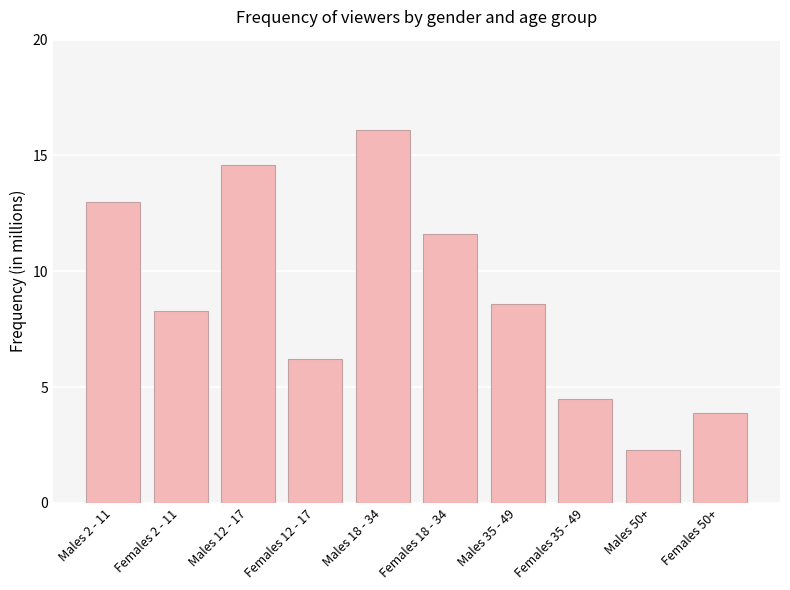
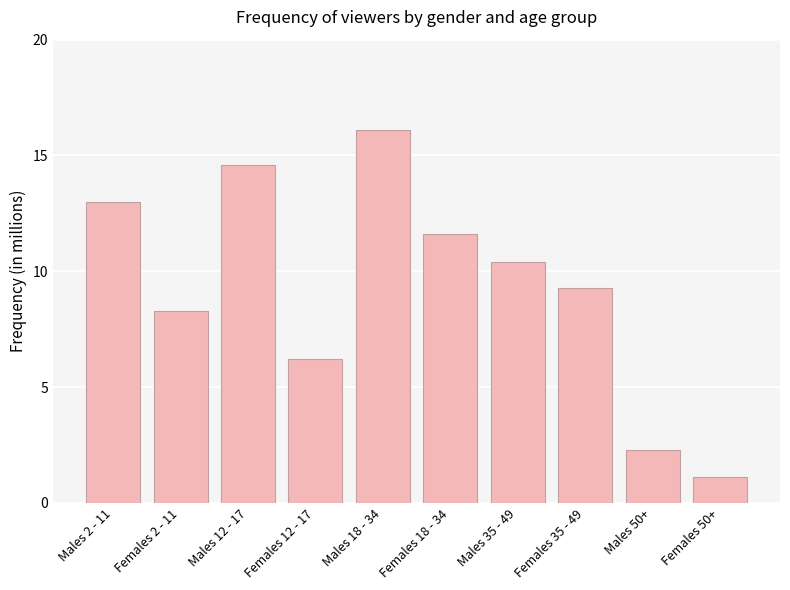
  {
    "Males 2 - 11": 13.0,
    "Females 2 - 11": 8.3,
    "Males 12 - 17": 14.6,
    "Females 12 - 17": 6.2,
    "Males 18 - 34": 16.1,
    "Females 18 - 34": 11.6,
-   "Males 35 - 49": 8.6,
-   "Females 35 - 49": 4.5,
+   "Males 35 - 49": 10.4,
+   "Females 35 - 49": 9.3,
    "Males 50+": 2.3,
-   "Females 50+": 3.9
+   "Females 50+": 1.1
  }
